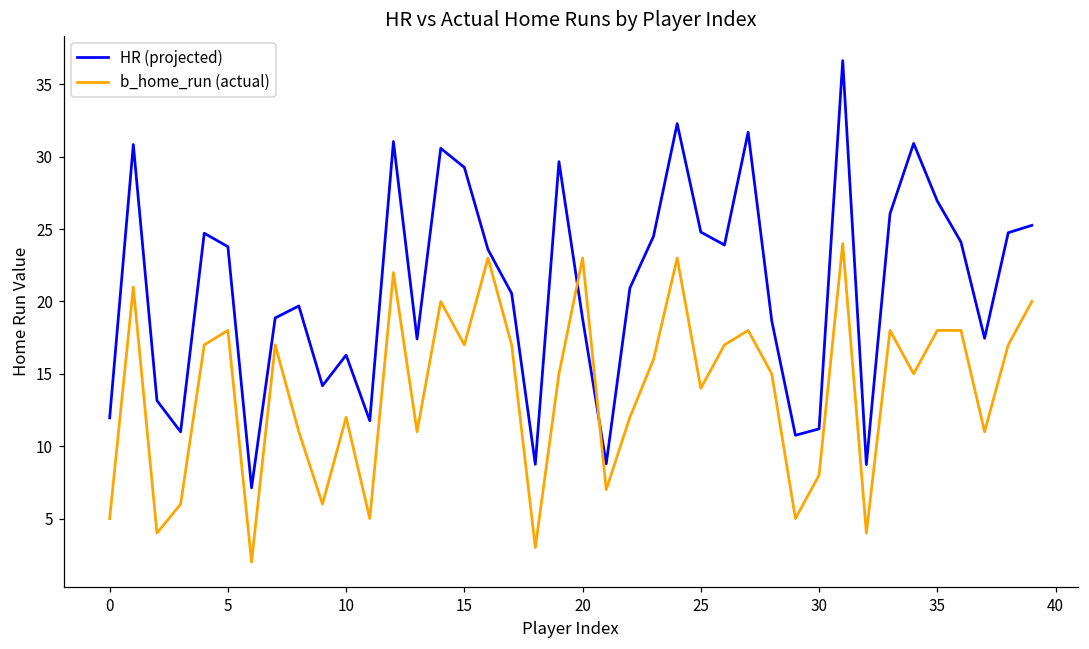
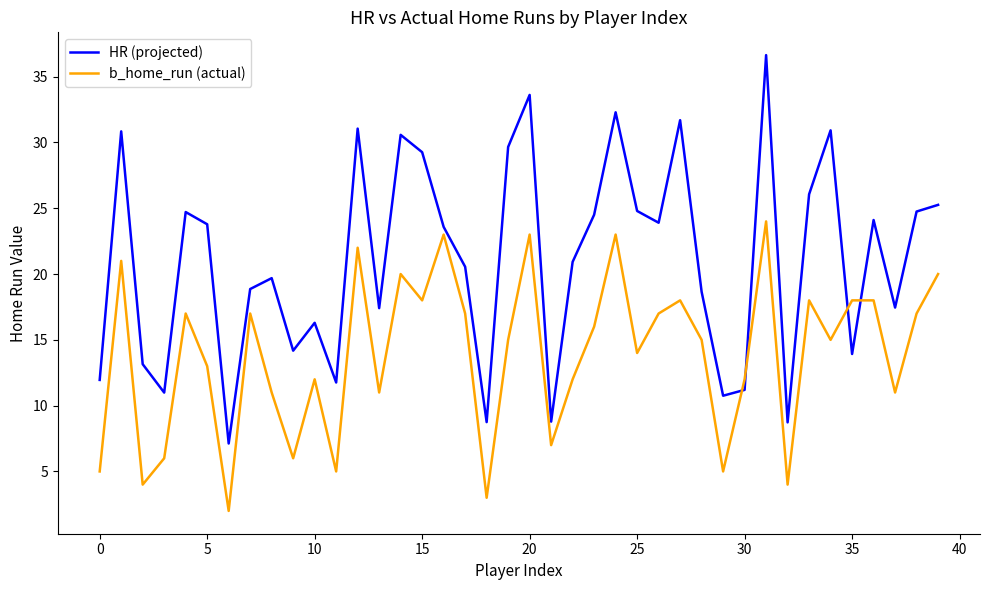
  {
    "HR (projected)": {
      "0": 12.0,
      "5": 23.8,
      "10": 16.3,
      "15": 29.3,
-     "20": 18.8,
+     "20": 33.6,
      "25": 24.8,
      "30": 11.2,
-     "35": 26.9
+     "35": 13.9
    },
    "b_home_run (actual)": {
      "0": 5,
-     "5": 18,
+     "5": 13,
      "10": 12,
-     "15": 17,
+     "15": 18,
      "20": 23,
      "25": 14,
-     "30": 8,
+     "30": 12,
      "35": 18
    }
  }
